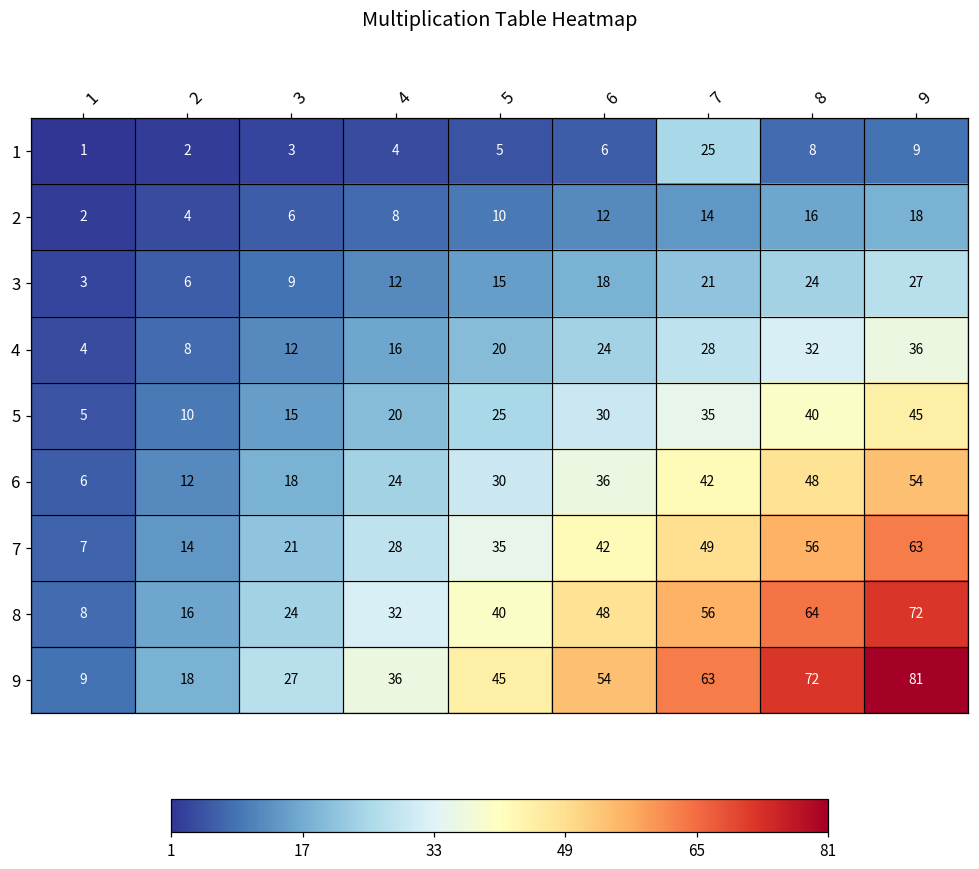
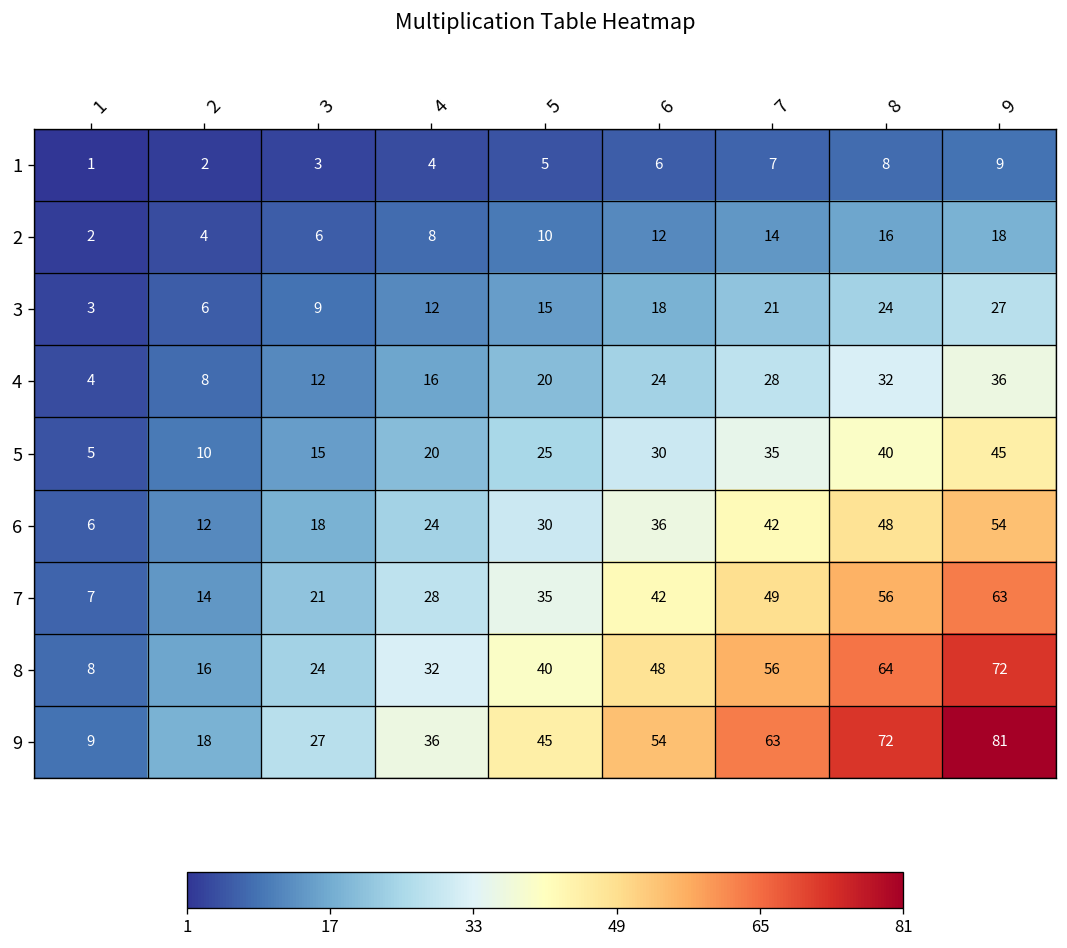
  {
    "1": {
      "1": 1,
      "2": 2,
      "3": 3,
      "4": 4,
      "5": 5,
      "6": 6,
-     "7": 25,
+     "7": 7,
      "8": 8,
      "9": 9
    },
    "2": {
      "1": 2,
      "2": 4,
      "3": 6,
      "4": 8,
      "5": 10,
      "6": 12,
      "7": 14,
      "8": 16,
      "9": 18
    },
    "3": {
      "1": 3,
      "2": 6,
      "3": 9,
      "4": 12,
      "5": 15,
      "6": 18,
      "7": 21,
      "8": 24,
      "9": 27
    },
    "4": {
      "1": 4,
      "2": 8,
      "3": 12,
      "4": 16,
      "5": 20,
      "6": 24,
      "7": 28,
      "8": 32,
      "9": 36
    },
    "5": {
      "1": 5,
      "2": 10,
      "3": 15,
      "4": 20,
      "5": 25,
      "6": 30,
      "7": 35,
      "8": 40,
      "9": 45
    },
    "6": {
      "1": 6,
      "2": 12,
      "3": 18,
      "4": 24,
      "5": 30,
      "6": 36,
      "7": 42,
      "8": 48,
      "9": 54
    },
    "7": {
      "1": 7,
      "2": 14,
      "3": 21,
      "4": 28,
      "5": 35,
      "6": 42,
      "7": 49,
      "8": 56,
      "9": 63
    },
    "8": {
      "1": 8,
      "2": 16,
      "3": 24,
      "4": 32,
      "5": 40,
      "6": 48,
      "7": 56,
      "8": 64,
      "9": 72
    },
    "9": {
      "1": 9,
      "2": 18,
      "3": 27,
      "4": 36,
      "5": 45,
      "6": 54,
      "7": 63,
      "8": 72,
      "9": 81
    }
  }
